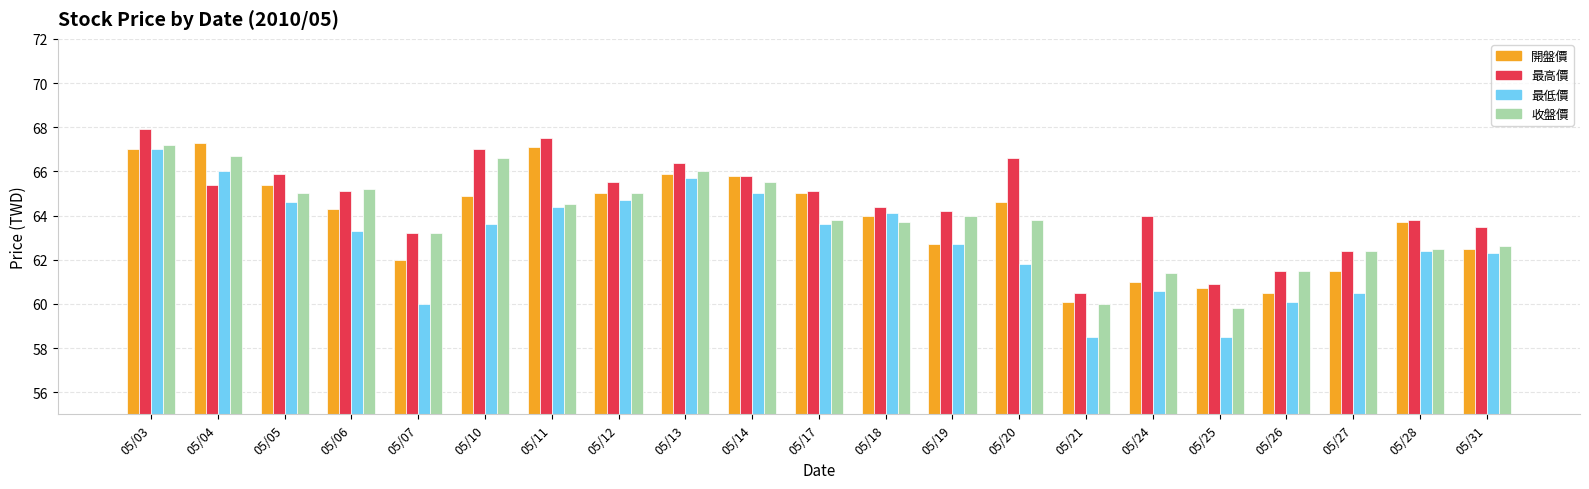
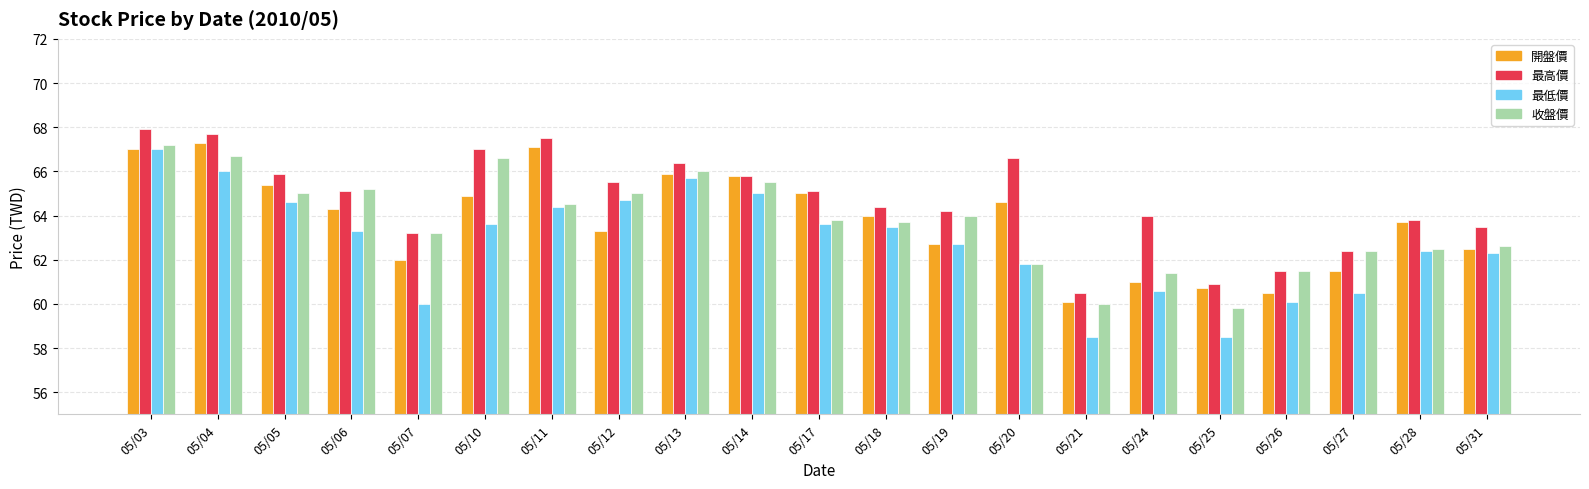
  {
    "開盤價": {
      "05/03": 67.0,
      "05/04": 67.3,
      "05/05": 65.4,
      "05/06": 64.3,
      "05/07": 62.0,
      "05/10": 64.9,
      "05/11": 67.1,
-     "05/12": 65.0,
+     "05/12": 63.3,
      "05/13": 65.9,
      "05/14": 65.8,
      "05/17": 65.0,
      "05/18": 64.0,
      "05/19": 62.7,
      "05/20": 64.6,
      "05/21": 60.1,
      "05/24": 61.0,
      "05/25": 60.7,
      "05/26": 60.5,
      "05/27": 61.5,
      "05/28": 63.7,
      "05/31": 62.5
    },
    "最高價": {
      "05/03": 67.9,
-     "05/04": 65.4,
+     "05/04": 67.7,
      "05/05": 65.9,
      "05/06": 65.1,
      "05/07": 63.2,
      "05/10": 67.0,
      "05/11": 67.5,
      "05/12": 65.5,
      "05/13": 66.4,
      "05/14": 65.8,
      "05/17": 65.1,
      "05/18": 64.4,
      "05/19": 64.2,
      "05/20": 66.6,
      "05/21": 60.5,
      "05/24": 64.0,
      "05/25": 60.9,
      "05/26": 61.5,
      "05/27": 62.4,
      "05/28": 63.8,
      "05/31": 63.5
    },
    "最低價": {
      "05/03": 67.0,
      "05/04": 66.0,
      "05/05": 64.6,
      "05/06": 63.3,
      "05/07": 60.0,
      "05/10": 63.6,
      "05/11": 64.4,
      "05/12": 64.7,
      "05/13": 65.7,
      "05/14": 65.0,
      "05/17": 63.6,
-     "05/18": 64.1,
+     "05/18": 63.5,
      "05/19": 62.7,
      "05/20": 61.8,
      "05/21": 58.5,
      "05/24": 60.6,
      "05/25": 58.5,
      "05/26": 60.1,
      "05/27": 60.5,
      "05/28": 62.4,
      "05/31": 62.3
    },
    "收盤價": {
      "05/03": 67.2,
      "05/04": 66.7,
      "05/05": 65.0,
      "05/06": 65.2,
      "05/07": 63.2,
      "05/10": 66.6,
      "05/11": 64.5,
      "05/12": 65.0,
      "05/13": 66.0,
      "05/14": 65.5,
      "05/17": 63.8,
      "05/18": 63.7,
      "05/19": 64.0,
-     "05/20": 63.8,
+     "05/20": 61.8,
      "05/21": 60.0,
      "05/24": 61.4,
      "05/25": 59.8,
      "05/26": 61.5,
      "05/27": 62.4,
      "05/28": 62.5,
      "05/31": 62.6
    }
  }
